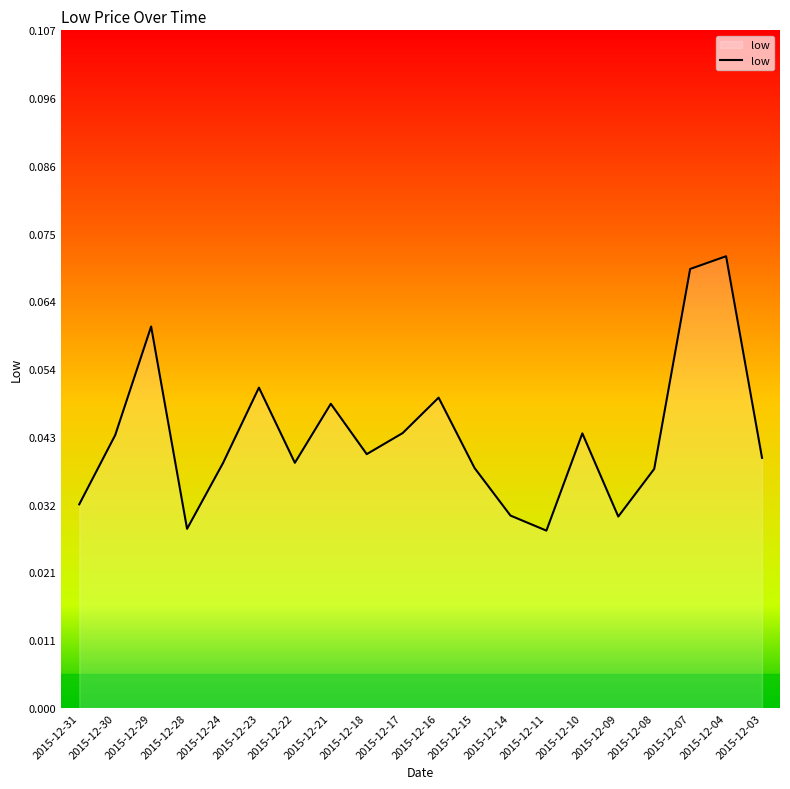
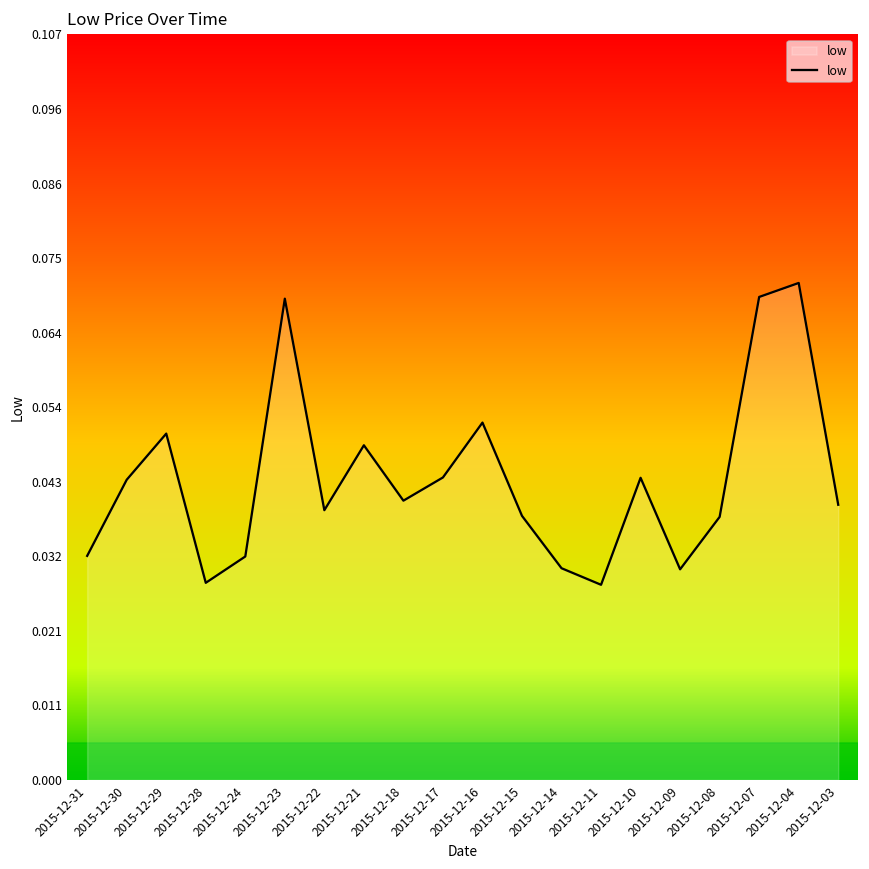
  {
    "2015-12-31": 0.032,
    "2015-12-30": 0.043,
-   "2015-12-29": 0.060,
+   "2015-12-29": 0.050,
    "2015-12-28": 0.028,
-   "2015-12-24": 0.039,
-   "2015-12-23": 0.051,
+   "2015-12-24": 0.032,
+   "2015-12-23": 0.069,
    "2015-12-22": 0.039,
    "2015-12-21": 0.048,
    "2015-12-18": 0.040,
    "2015-12-17": 0.043,
-   "2015-12-16": 0.049,
+   "2015-12-16": 0.051,
    "2015-12-15": 0.038,
    "2015-12-14": 0.030,
    "2015-12-11": 0.028,
    "2015-12-10": 0.043,
    "2015-12-09": 0.030,
    "2015-12-08": 0.038,
    "2015-12-07": 0.069,
    "2015-12-04": 0.071,
    "2015-12-03": 0.040
  }
